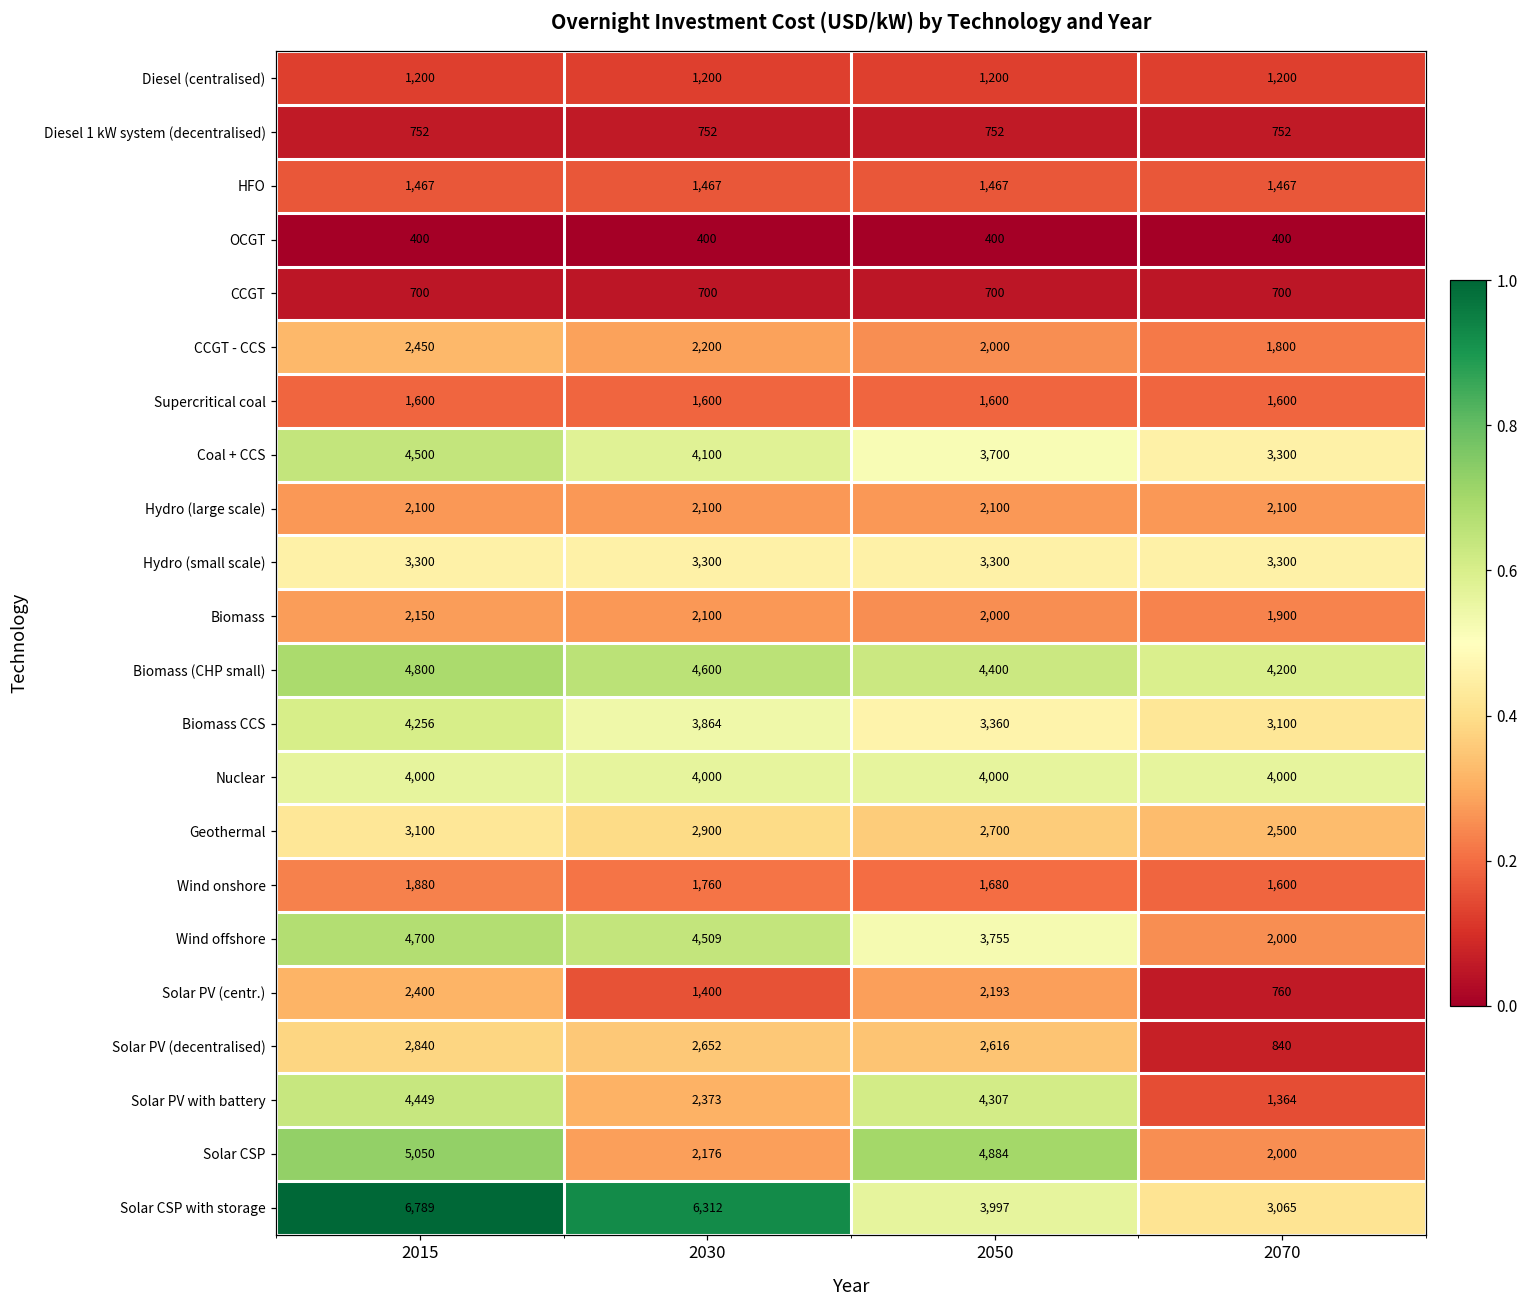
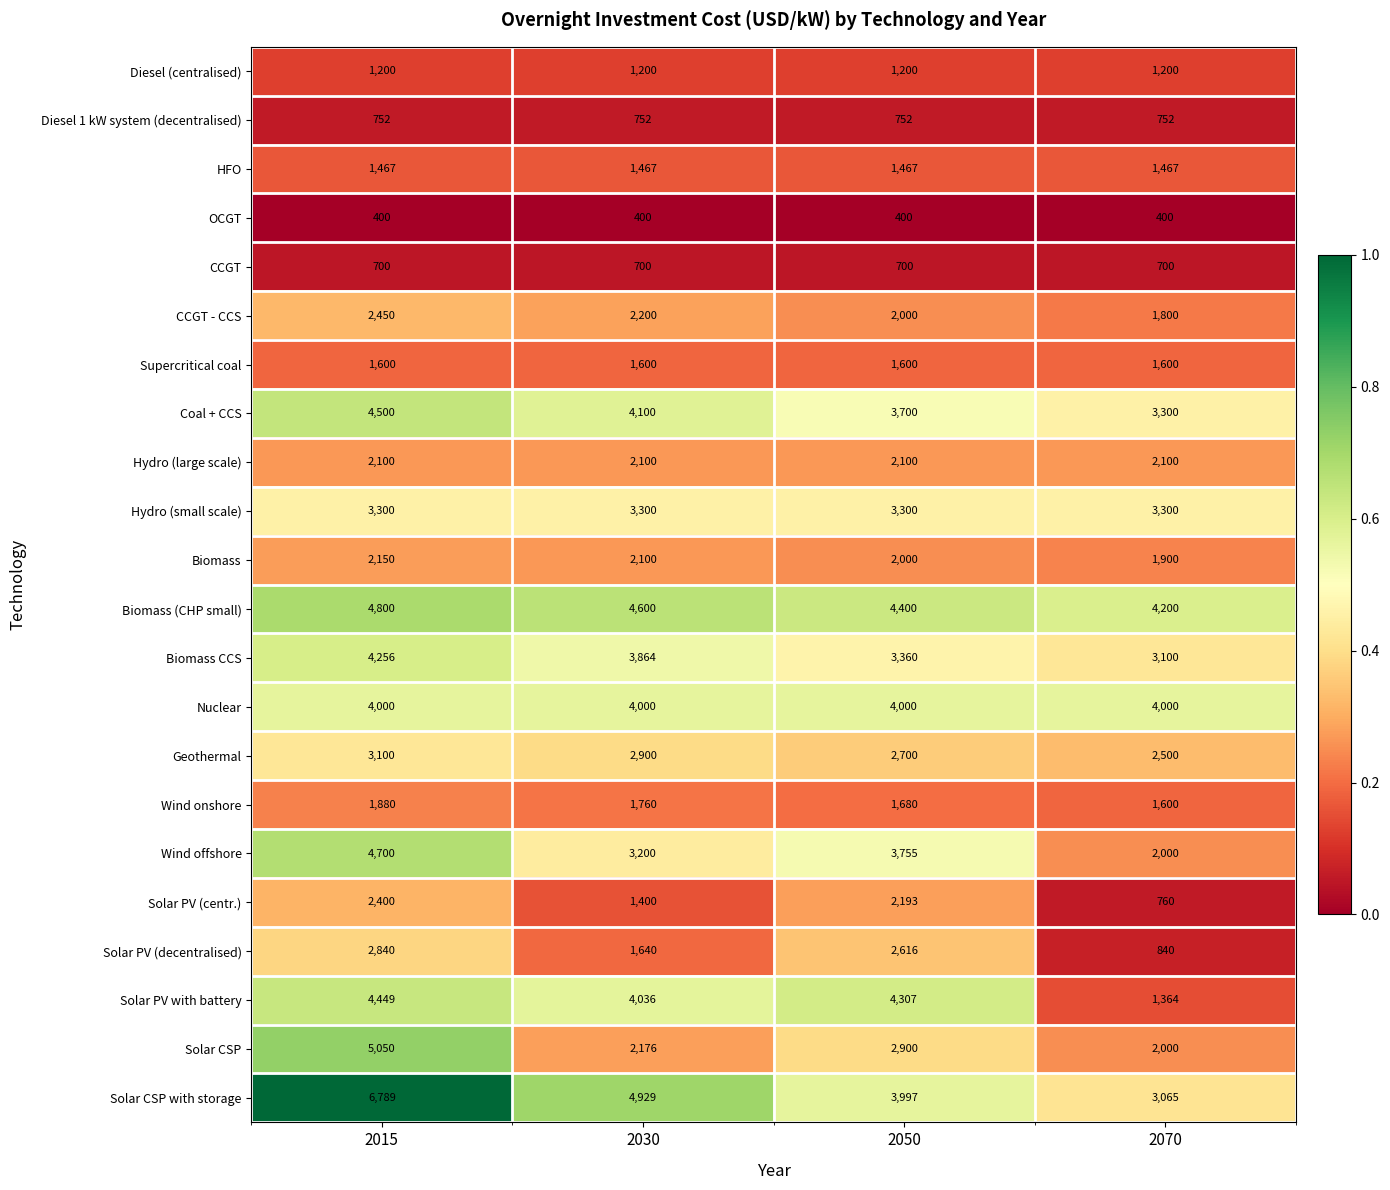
  {
    "Diesel (centralised)": {
      "2015": "1,200",
      "2030": "1,200",
      "2050": "1,200",
      "2070": "1,200"
    },
    "Diesel 1 kW system (decentralised)": {
      "2015": "752",
      "2030": "752",
      "2050": "752",
      "2070": "752"
    },
    "HFO": {
      "2015": "1,467",
      "2030": "1,467",
      "2050": "1,467",
      "2070": "1,467"
    },
    "OCGT": {
      "2015": "400",
      "2030": "400",
      "2050": "400",
      "2070": "400"
    },
    "CCGT": {
      "2015": "700",
      "2030": "700",
      "2050": "700",
      "2070": "700"
    },
    "CCGT - CCS": {
      "2015": "2,450",
      "2030": "2,200",
      "2050": "2,000",
      "2070": "1,800"
    },
    "Supercritical coal": {
      "2015": "1,600",
      "2030": "1,600",
      "2050": "1,600",
      "2070": "1,600"
    },
    "Coal + CCS": {
      "2015": "4,500",
      "2030": "4,100",
      "2050": "3,700",
      "2070": "3,300"
    },
    "Hydro (large scale)": {
      "2015": "2,100",
      "2030": "2,100",
      "2050": "2,100",
      "2070": "2,100"
    },
    "Hydro (small scale)": {
      "2015": "3,300",
      "2030": "3,300",
      "2050": "3,300",
      "2070": "3,300"
    },
    "Biomass": {
      "2015": "2,150",
      "2030": "2,100",
      "2050": "2,000",
      "2070": "1,900"
    },
    "Biomass (CHP small)": {
      "2015": "4,800",
      "2030": "4,600",
      "2050": "4,400",
      "2070": "4,200"
    },
    "Biomass CCS": {
      "2015": "4,256",
      "2030": "3,864",
      "2050": "3,360",
      "2070": "3,100"
    },
    "Nuclear": {
      "2015": "4,000",
      "2030": "4,000",
      "2050": "4,000",
      "2070": "4,000"
    },
    "Geothermal": {
      "2015": "3,100",
      "2030": "2,900",
      "2050": "2,700",
      "2070": "2,500"
    },
    "Wind onshore": {
      "2015": "1,880",
      "2030": "1,760",
      "2050": "1,680",
      "2070": "1,600"
    },
    "Wind offshore": {
      "2015": "4,700",
-     "2030": "4,509",
+     "2030": "3,200",
      "2050": "3,755",
      "2070": "2,000"
    },
    "Solar PV (centr.)": {
      "2015": "2,400",
      "2030": "1,400",
      "2050": "2,193",
      "2070": "760"
    },
    "Solar PV (decentralised)": {
      "2015": "2,840",
-     "2030": "2,652",
+     "2030": "1,640",
      "2050": "2,616",
      "2070": "840"
    },
    "Solar PV with battery": {
      "2015": "4,449",
-     "2030": "2,373",
+     "2030": "4,036",
      "2050": "4,307",
      "2070": "1,364"
    },
    "Solar CSP": {
      "2015": "5,050",
      "2030": "2,176",
-     "2050": "4,884",
+     "2050": "2,900",
      "2070": "2,000"
    },
    "Solar CSP with storage": {
      "2015": "6,789",
-     "2030": "6,312",
+     "2030": "4,929",
      "2050": "3,997",
      "2070": "3,065"
    }
  }
